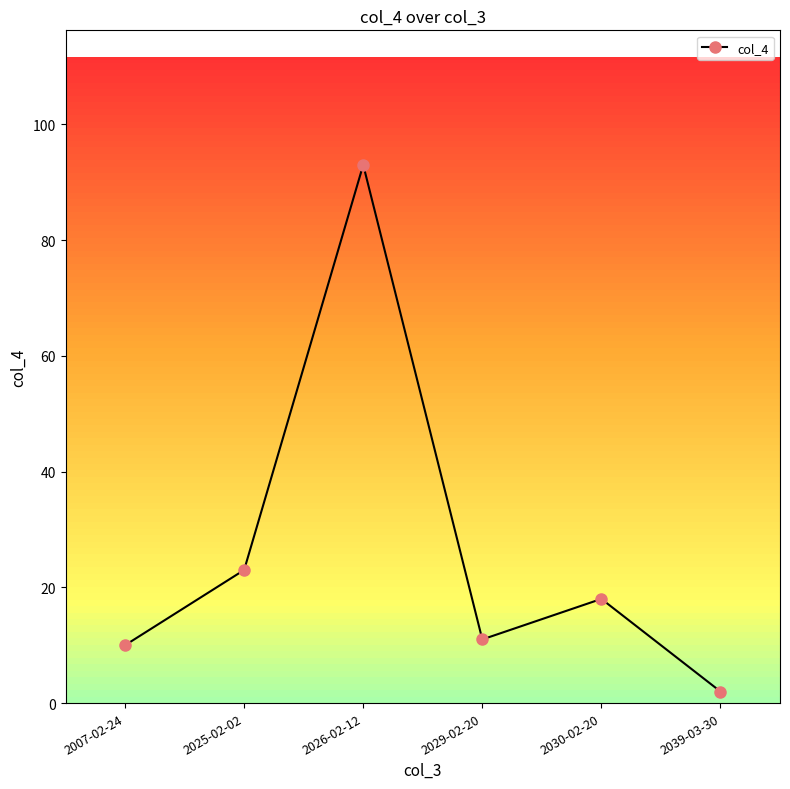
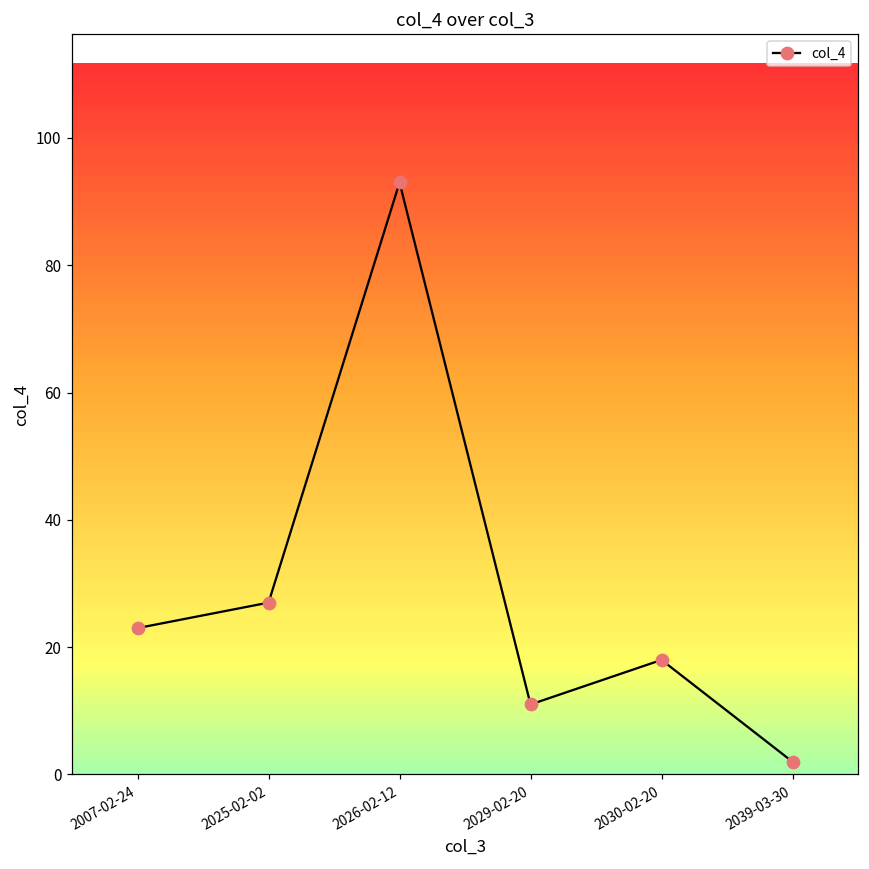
  {
-   "2007-02-24": 10,
-   "2025-02-02": 23,
+   "2007-02-24": 23,
+   "2025-02-02": 27,
    "2026-02-12": 93,
    "2029-02-20": 11,
    "2030-02-20": 18,
    "2039-03-30": 2
  }
